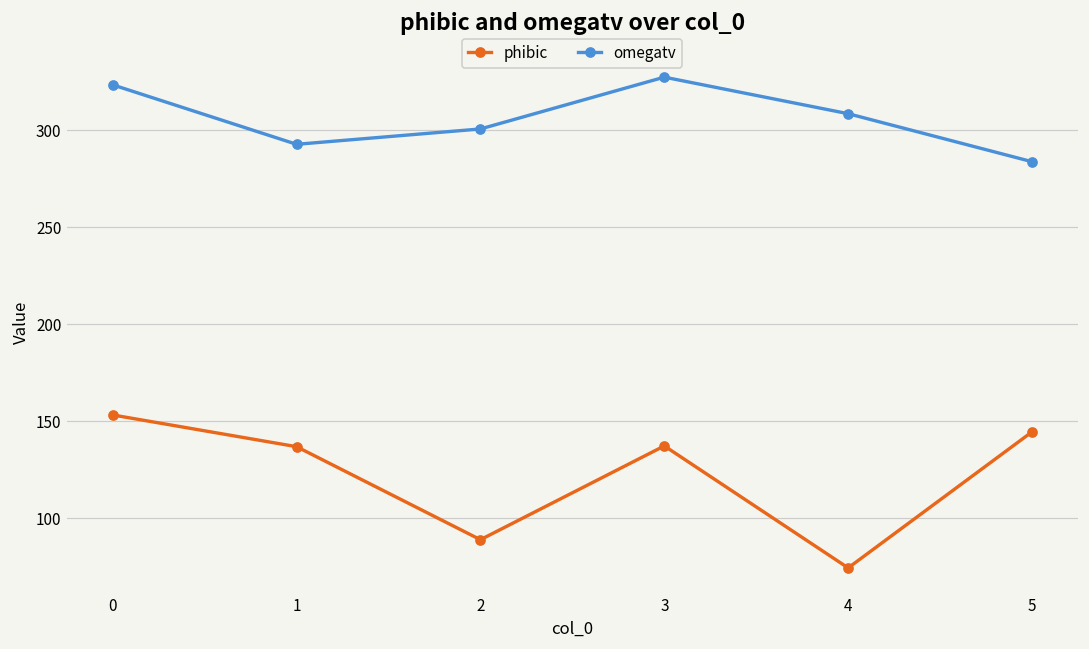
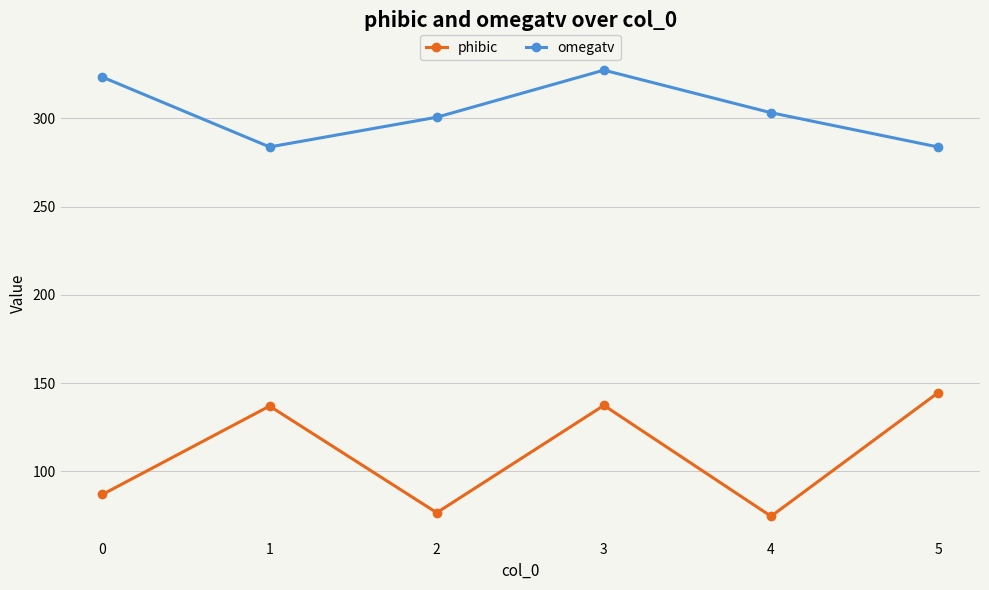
  {
    "phibic": {
-     "0": 153,
+     "0": 87,
      "1": 137,
-     "2": 89,
+     "2": 76,
      "3": 137,
      "4": 74,
      "5": 145
    },
    "omegatv": {
      "0": 323,
-     "1": 293,
+     "1": 284,
      "2": 301,
      "3": 327,
-     "4": 308,
+     "4": 303,
      "5": 284
    }
  }
